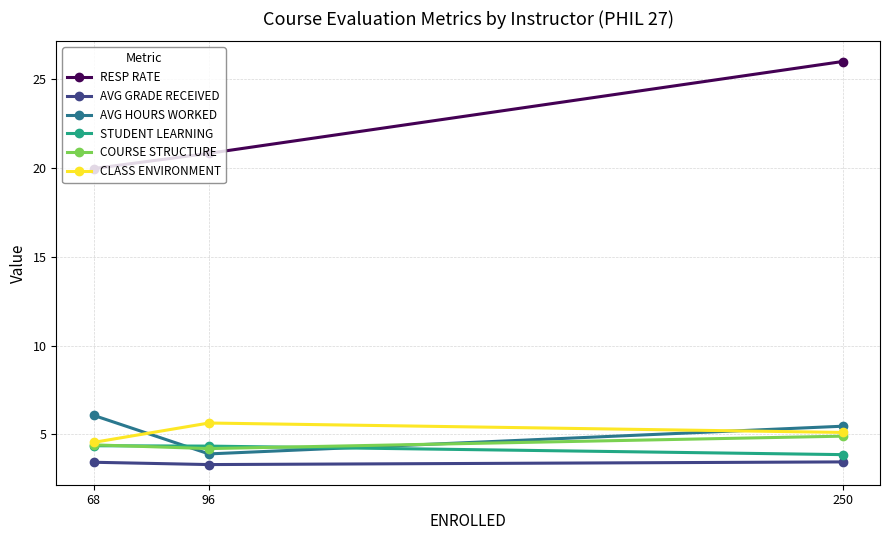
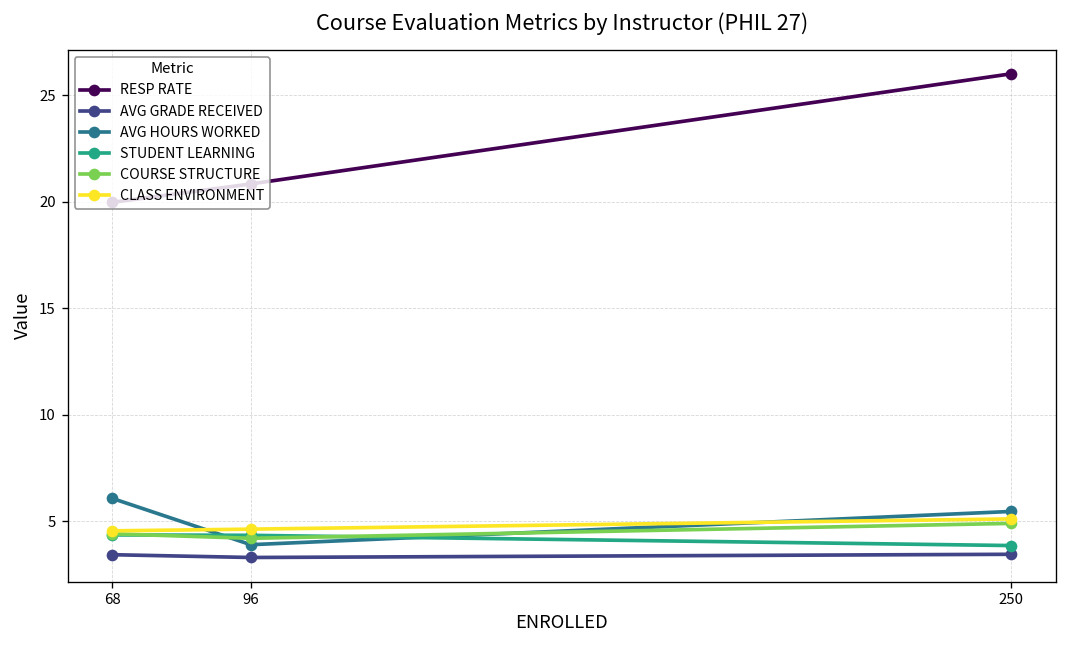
  {
    "RESP RATE": {
      "250": 26.0
    },
    "COURSE STRUCTURE": {
      "250": 4.9
    },
    "CLASS ENVIRONMENT": {
-     "96": 5.6,
+     "96": 4.6,
      "250": 5.1
    }
  }
